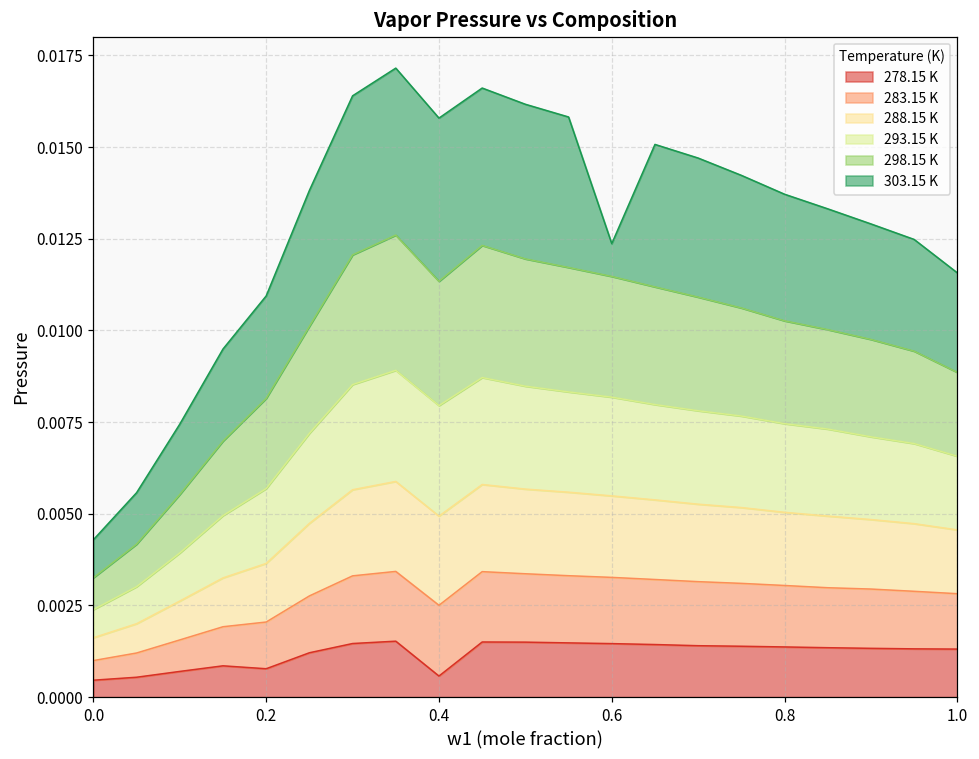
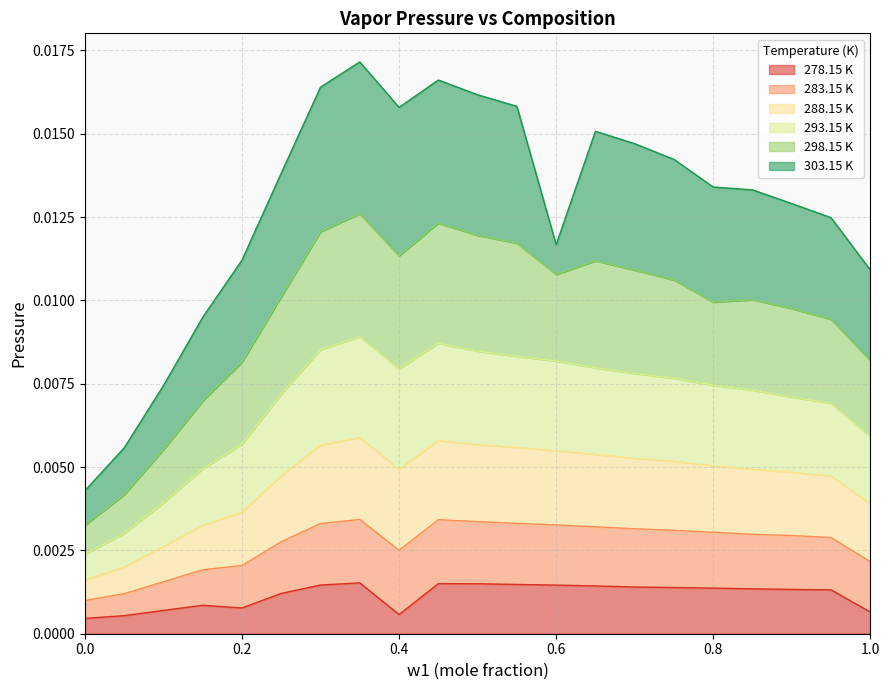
  {
    "278.15 K": {
      "0.0": 0.0005,
      "0.2": 0.0008,
      "0.4": 0.0006,
      "0.6": 0.0015,
      "0.8": 0.0014,
-     "1.0": 0.0013
+     "1.0": 0.0007
    },
    "283.15 K": {
      "0.0": 0.0005,
      "0.2": 0.0013,
      "0.4": 0.0019,
      "0.6": 0.0018,
      "0.8": 0.0017,
      "1.0": 0.0015
    },
    "298.15 K": {
      "0.0": 0.0009,
      "0.2": 0.0025,
      "0.4": 0.0034,
-     "0.6": 0.0033,
-     "0.8": 0.0028,
+     "0.6": 0.0026,
+     "0.8": 0.0025,
      "1.0": 0.0023
    },
    "303.15 K": {
      "0.0": 0.0010,
-     "0.2": 0.0028,
+     "0.2": 0.0031,
      "0.4": 0.0045,
      "0.6": 0.0009,
      "0.8": 0.0035,
      "1.0": 0.0027
    }
  }
